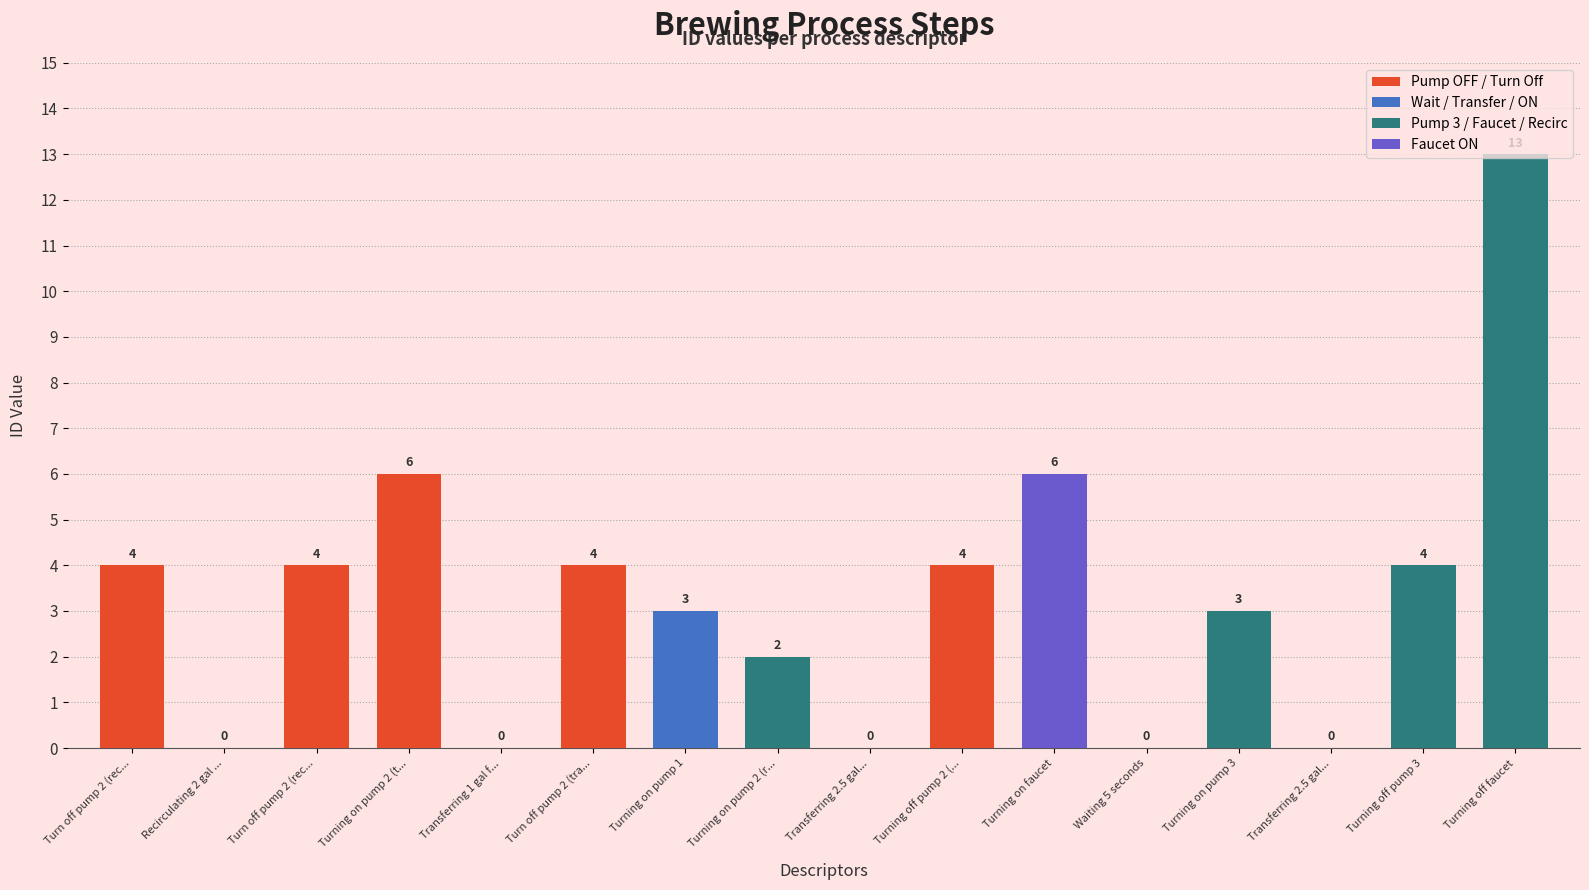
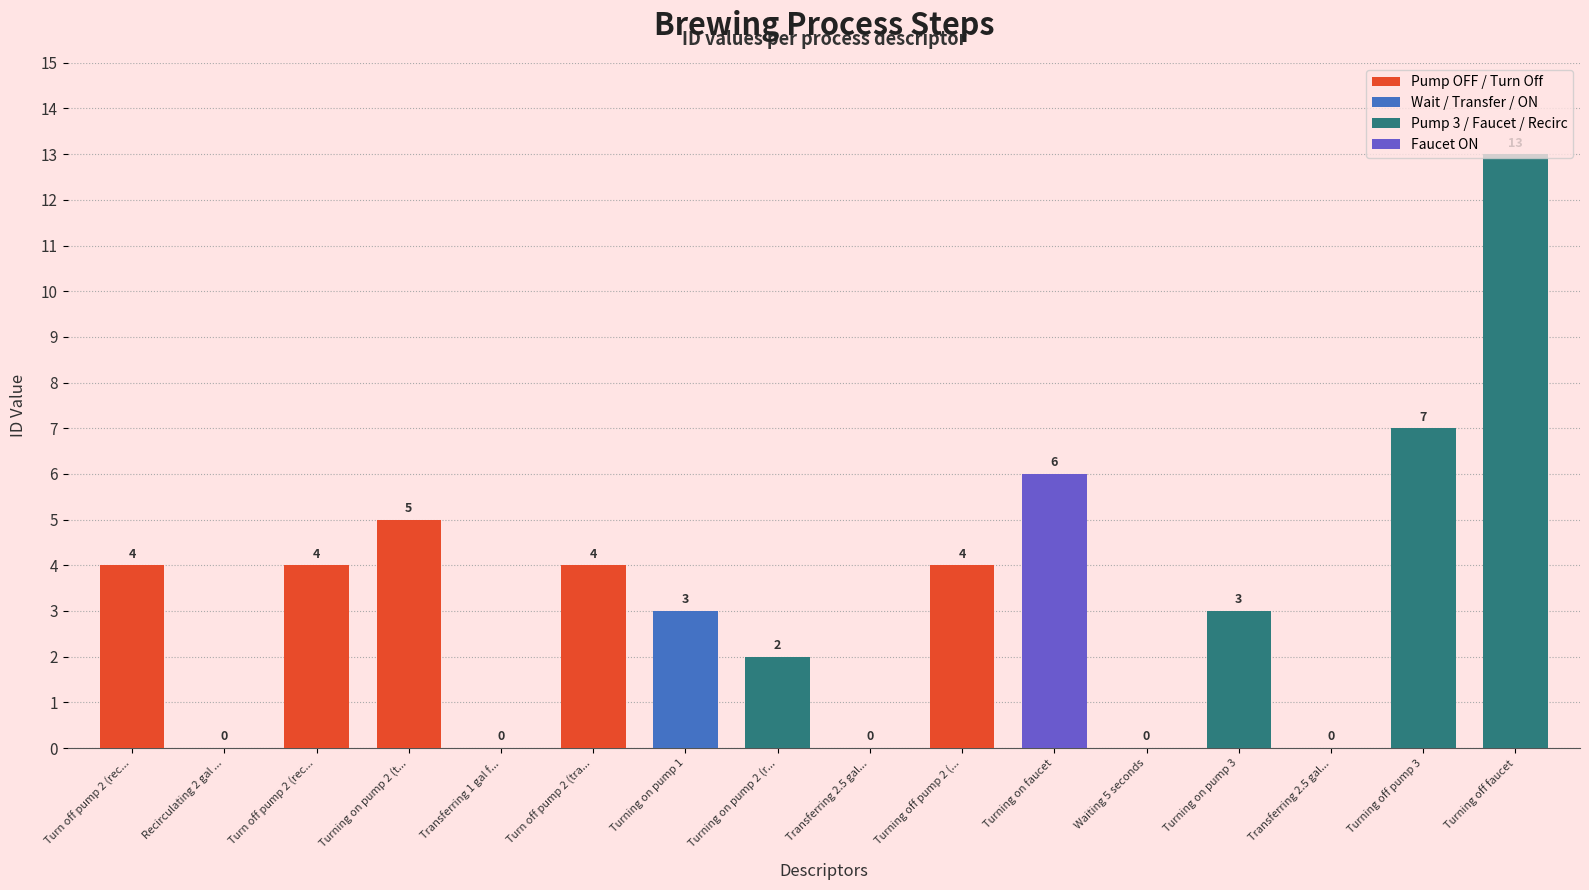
  {
    "Recirculating 2 gal ...": 0,
-   "Turning on pump 2 (t...": 6,
+   "Turning on pump 2 (t...": 5,
    "Transferring 1 gal f...": 0,
    "Turn off pump 2 (tra...": 4,
    "Turning on pump 1": 3,
    "Turning on pump 2 (r...": 2,
    "Turning off pump 2 (...": 4,
    "Turning on faucet": 6,
    "Waiting 5 seconds": 0,
    "Turning on pump 3": 3,
-   "Turning off pump 3": 4
+   "Turning off pump 3": 7
  }
